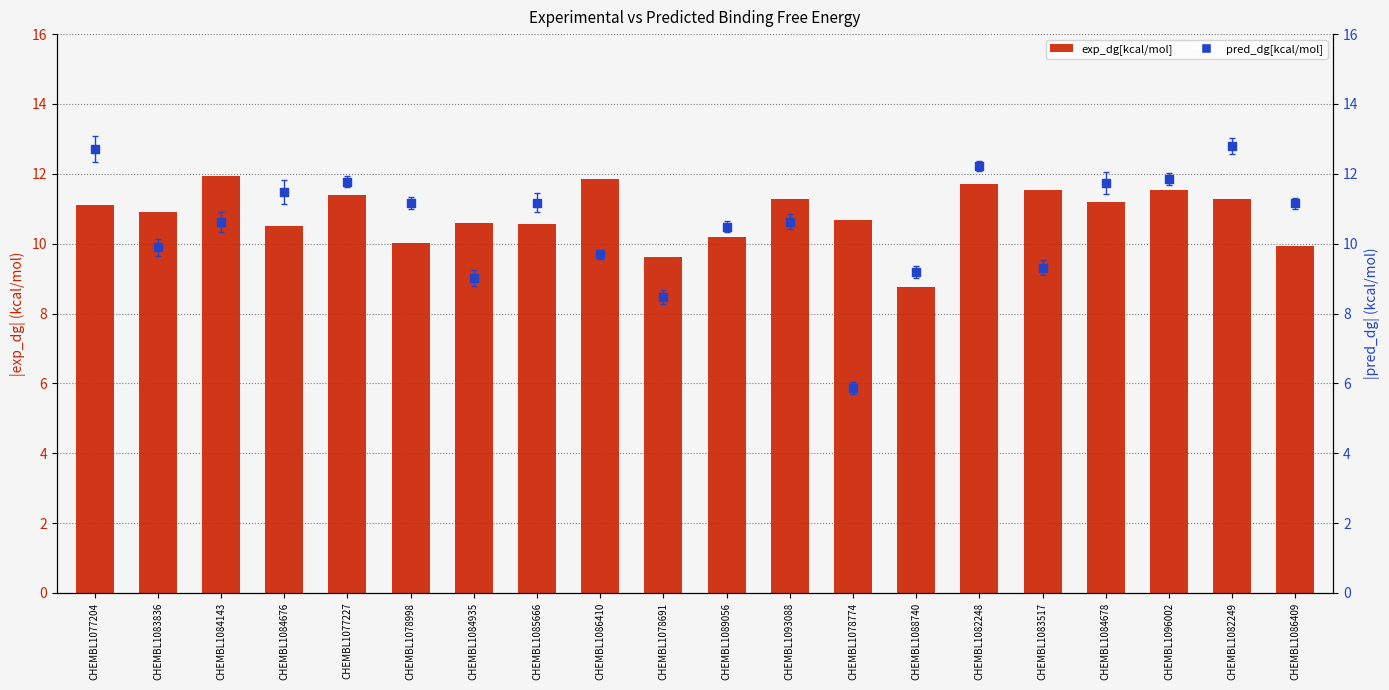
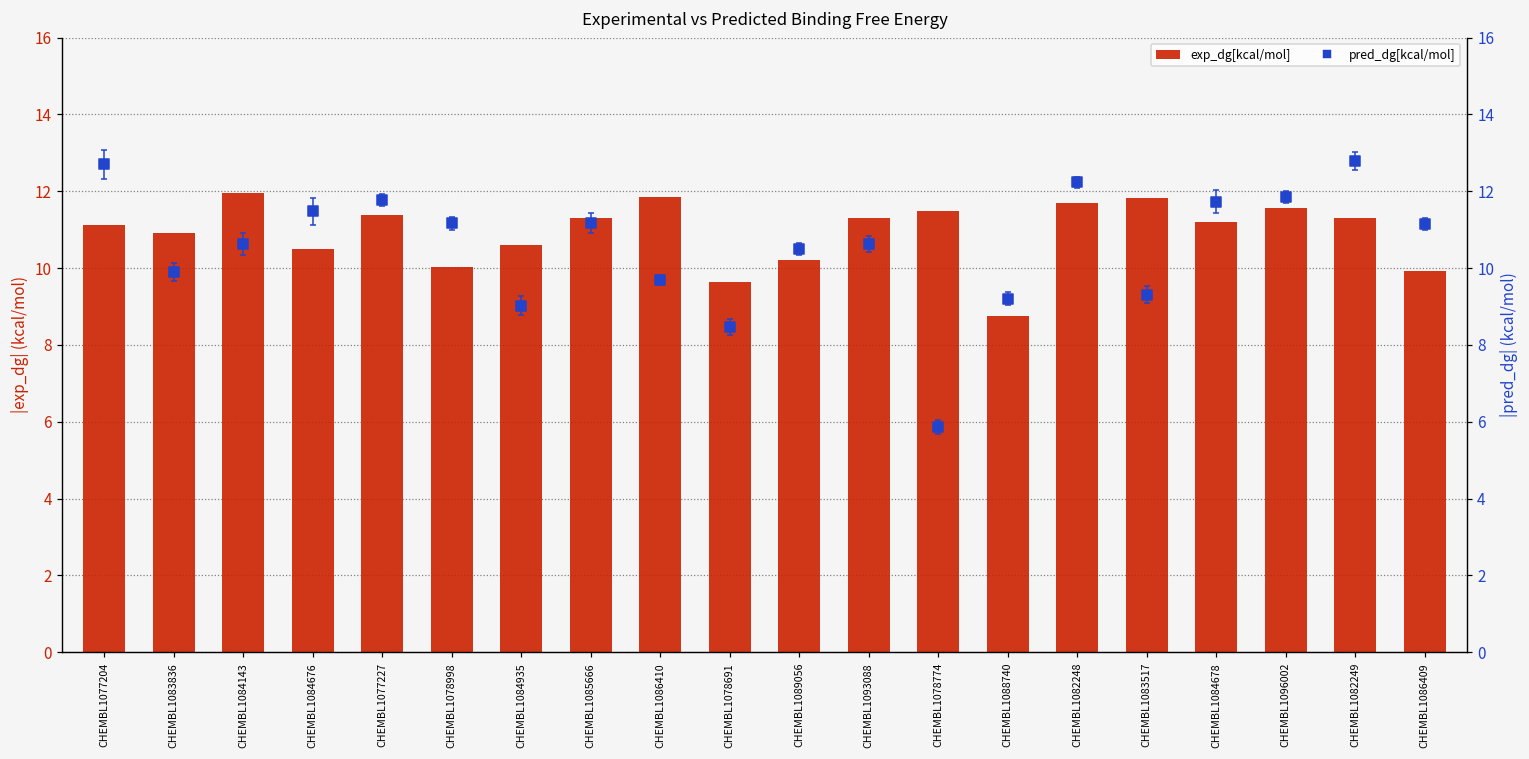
  {
    "exp_dg[kcal/mol]": {
      "CHEMBL1077204": 11.1,
      "CHEMBL1083836": 10.9,
      "CHEMBL1084143": 11.9,
      "CHEMBL1084676": 10.5,
      "CHEMBL1077227": 11.4,
      "CHEMBL1078998": 10.0,
      "CHEMBL1084935": 10.6,
-     "CHEMBL1085666": 10.6,
+     "CHEMBL1085666": 11.3,
      "CHEMBL1086410": 11.8,
      "CHEMBL1078691": 9.6,
      "CHEMBL1089056": 10.2,
      "CHEMBL1093088": 11.3,
-     "CHEMBL1078774": 10.7,
+     "CHEMBL1078774": 11.5,
      "CHEMBL1088740": 8.8,
      "CHEMBL1082248": 11.7,
-     "CHEMBL1083517": 11.5,
+     "CHEMBL1083517": 11.8,
      "CHEMBL1084678": 11.2,
      "CHEMBL1096002": 11.6,
      "CHEMBL1082249": 11.3,
      "CHEMBL1086409": 9.9
    }
  }
